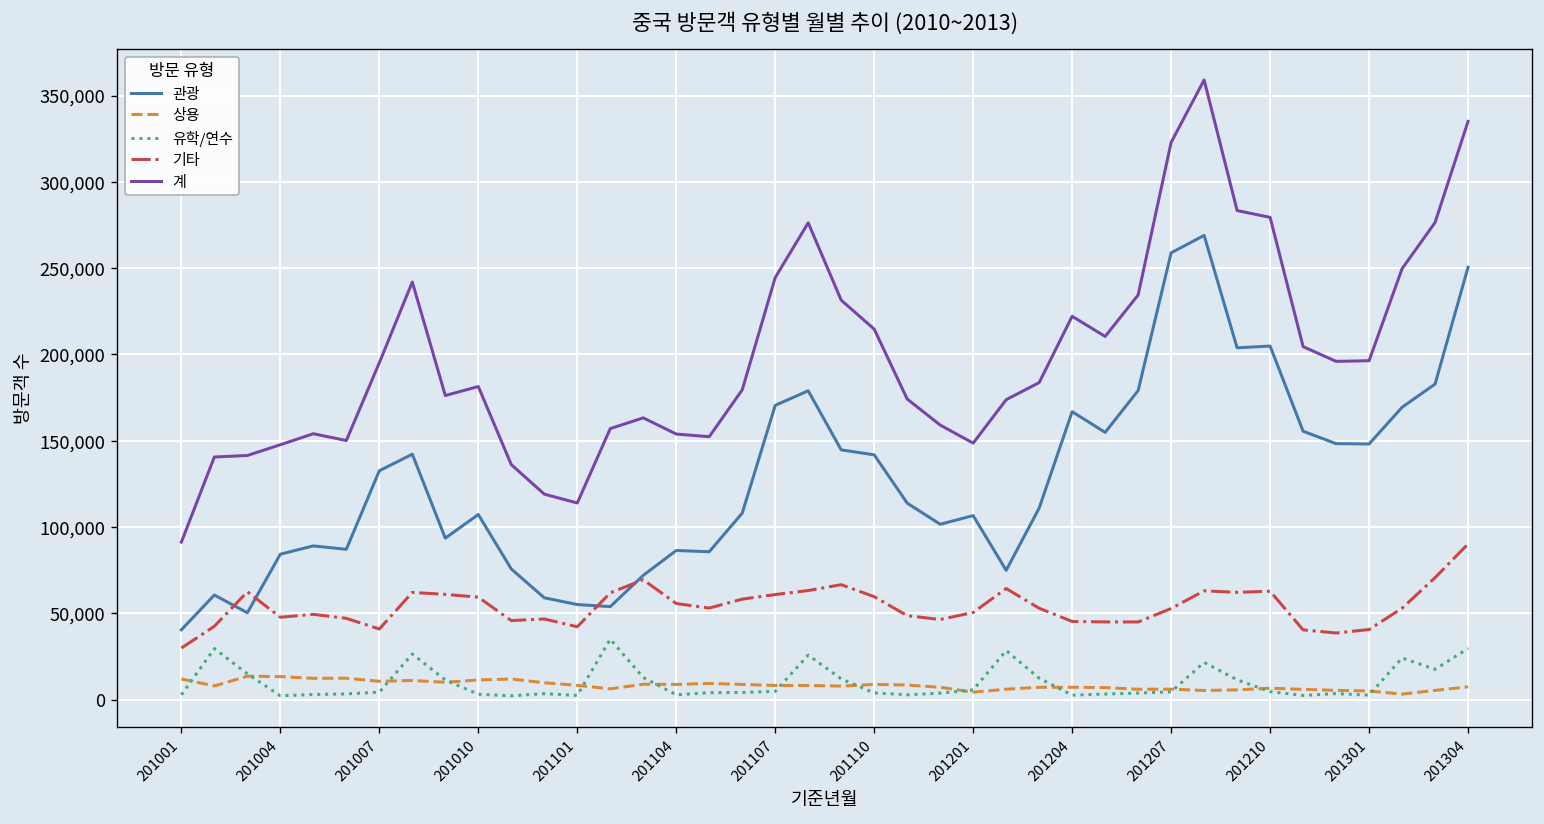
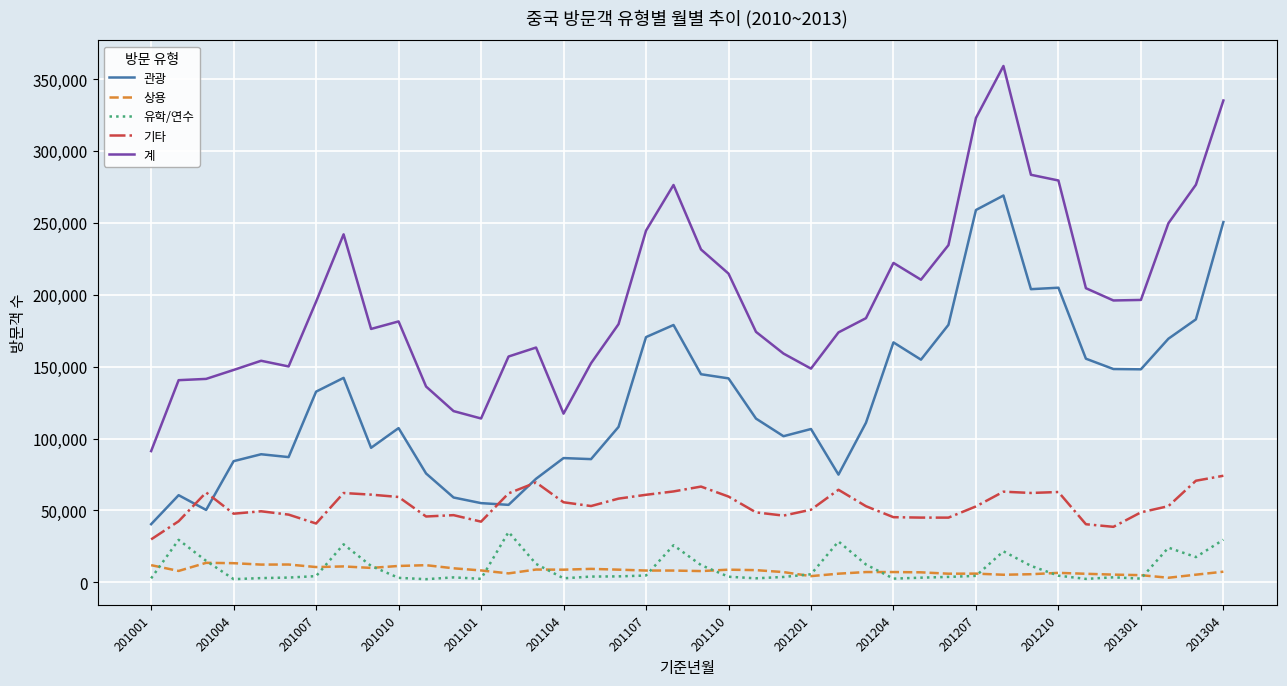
  {
    "관광": {
      "201001": "40,000",
      "201004": "84,000",
      "201007": "133,000",
      "201010": "107,000",
      "201101": "55,000",
      "201104": "86,000",
      "201107": "171,000",
      "201110": "142,000",
      "201201": "107,000",
      "201204": "167,000",
      "201207": "259,000",
      "201210": "205,000",
      "201301": "148,000",
      "201304": "251,000"
    },
    "상용": {
      "201001": "12,000",
      "201004": "13,000",
      "201007": "11,000",
      "201010": "11,000",
      "201101": "8,000",
      "201104": "9,000",
      "201107": "8,000",
      "201110": "9,000",
      "201204": "7,000",
      "201210": "7,000",
      "201301": "5,000",
      "201304": "7,000"
    },
    "유학/연수": {
      "201001": "3,000",
      "201004": "2,000",
      "201007": "4,000",
      "201010": "3,000",
      "201101": "2,000",
      "201104": "3,000",
      "201107": "5,000",
      "201110": "4,000",
      "201204": "3,000",
      "201210": "5,000",
      "201301": "3,000",
      "201304": "30,000"
    },
    "기타": {
      "201001": "30,000",
      "201004": "48,000",
      "201007": "41,000",
      "201010": "59,000",
      "201101": "42,000",
      "201104": "56,000",
      "201107": "61,000",
      "201110": "60,000",
      "201201": "50,000",
      "201204": "45,000",
      "201207": "53,000",
      "201210": "63,000",
-     "201301": "41,000",
-     "201304": "90,000"
+     "201301": "49,000",
+     "201304": "74,000"
    },
    "계": {
      "201001": "91,000",
      "201004": "148,000",
      "201007": "195,000",
      "201010": "181,000",
      "201101": "114,000",
-     "201104": "154,000",
+     "201104": "117,000",
      "201107": "245,000",
      "201110": "215,000",
      "201201": "149,000",
      "201204": "222,000",
      "201207": "323,000",
      "201210": "279,000",
      "201301": "196,000",
      "201304": "335,000"
    }
  }
